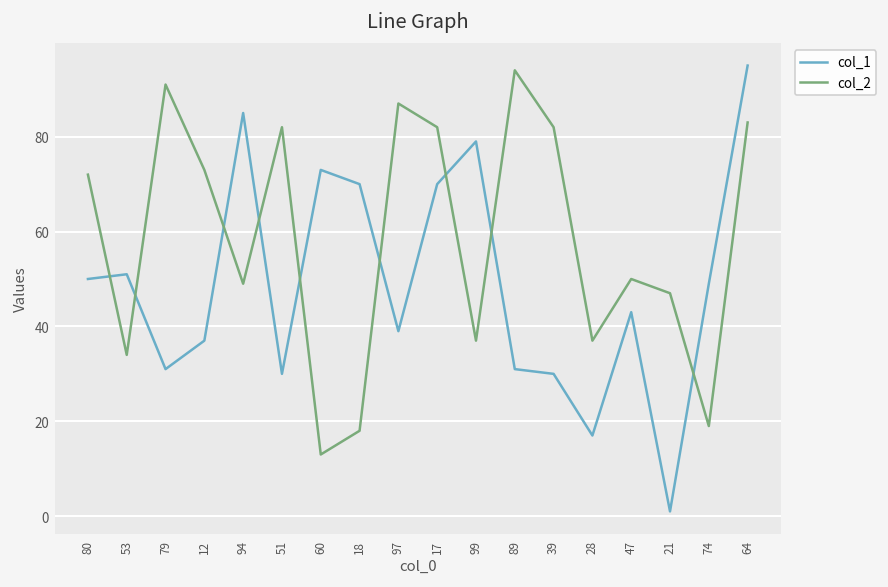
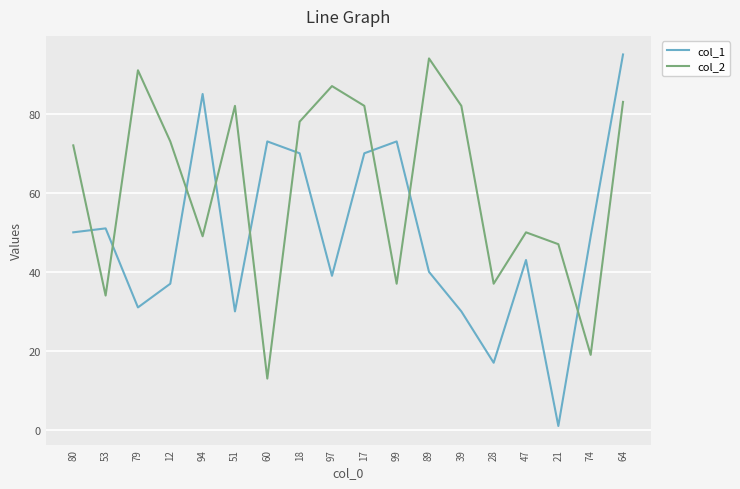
  {
    "col_1": {
      "80": 50,
      "53": 51,
      "79": 31,
      "12": 37,
      "94": 85,
      "51": 30,
      "60": 73,
      "18": 70,
      "97": 39,
      "17": 70,
-     "99": 79,
-     "89": 31,
+     "99": 73,
+     "89": 40,
      "39": 30,
      "28": 17,
      "47": 43,
      "21": 1,
      "74": 49,
      "64": 95
    },
    "col_2": {
      "80": 72,
      "53": 34,
      "79": 91,
      "12": 73,
      "94": 49,
      "51": 82,
      "60": 13,
-     "18": 18,
+     "18": 78,
      "97": 87,
      "17": 82,
      "99": 37,
      "89": 94,
      "39": 82,
      "28": 37,
      "47": 50,
      "21": 47,
      "74": 19,
      "64": 83
    }
  }
